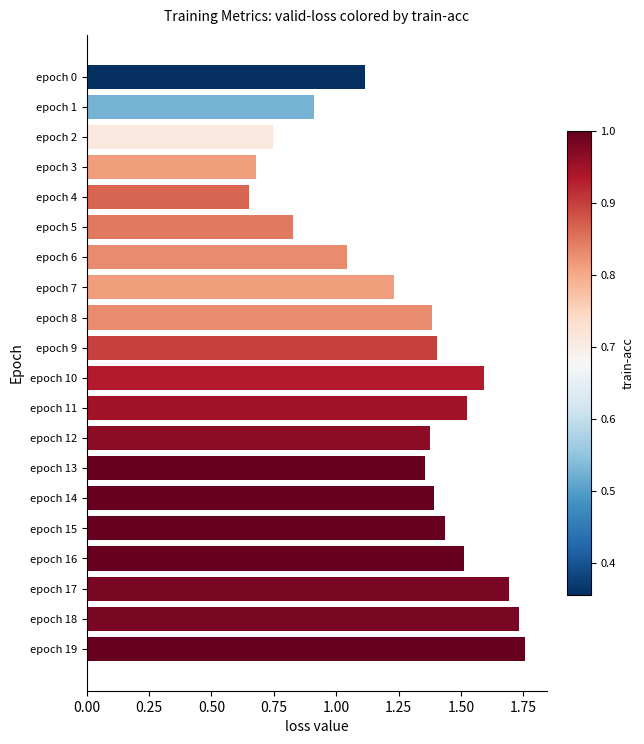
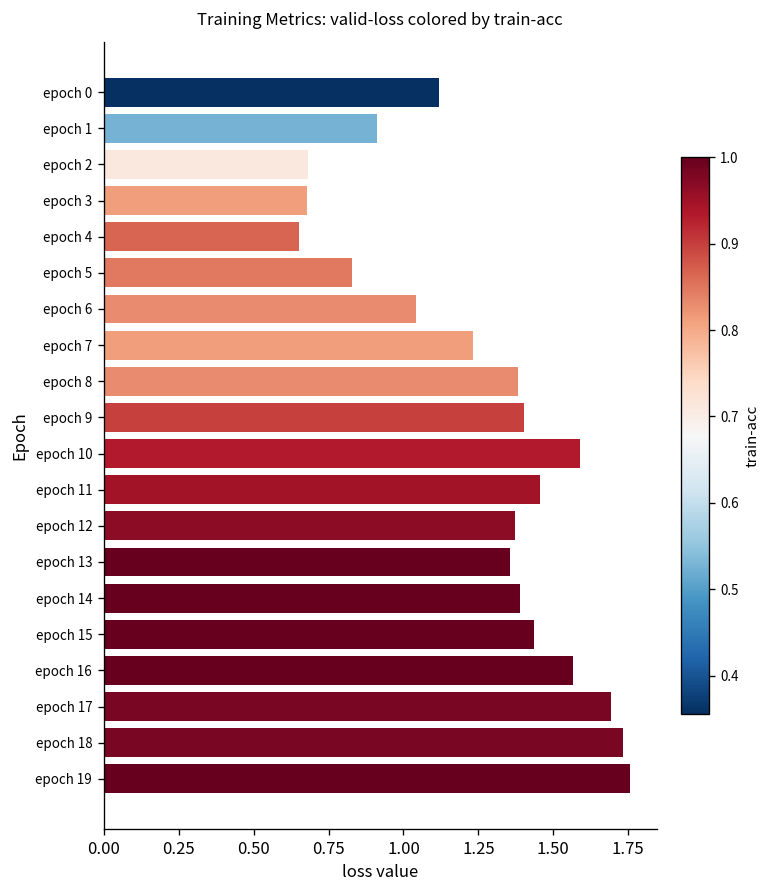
  {
    "epoch 0": 1.12,
    "epoch 1": 0.91,
-   "epoch 2": 0.75,
+   "epoch 2": 0.68,
    "epoch 3": 0.68,
    "epoch 4": 0.65,
    "epoch 5": 0.83,
    "epoch 6": 1.04,
    "epoch 7": 1.23,
    "epoch 8": 1.38,
    "epoch 9": 1.40,
    "epoch 10": 1.59,
-   "epoch 11": 1.52,
+   "epoch 11": 1.46,
    "epoch 12": 1.37,
    "epoch 13": 1.36,
    "epoch 14": 1.39,
    "epoch 15": 1.44,
-   "epoch 16": 1.51,
+   "epoch 16": 1.57,
    "epoch 17": 1.69,
    "epoch 18": 1.73,
    "epoch 19": 1.76
  }
